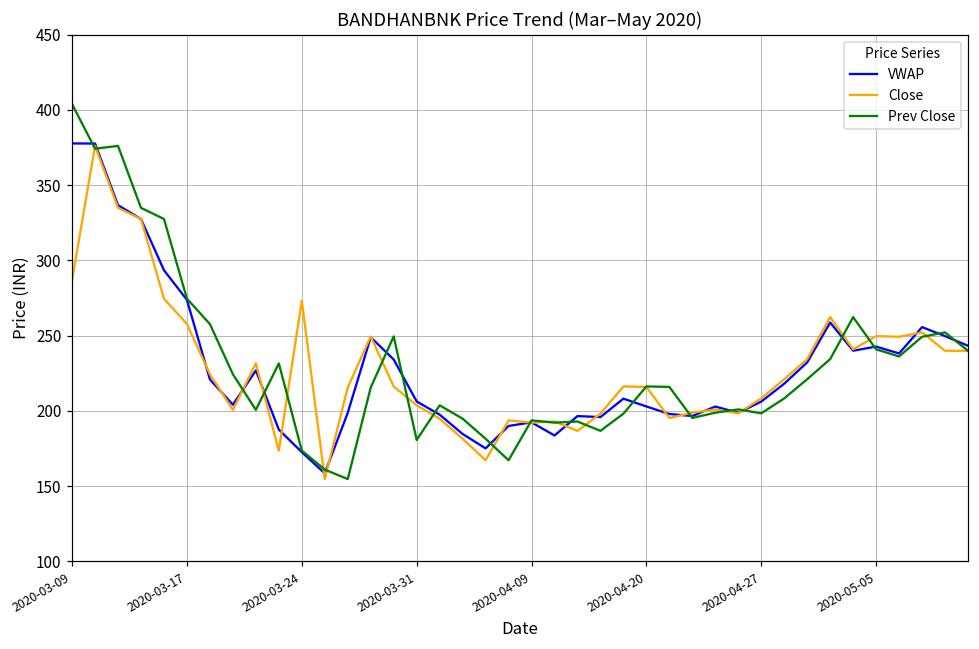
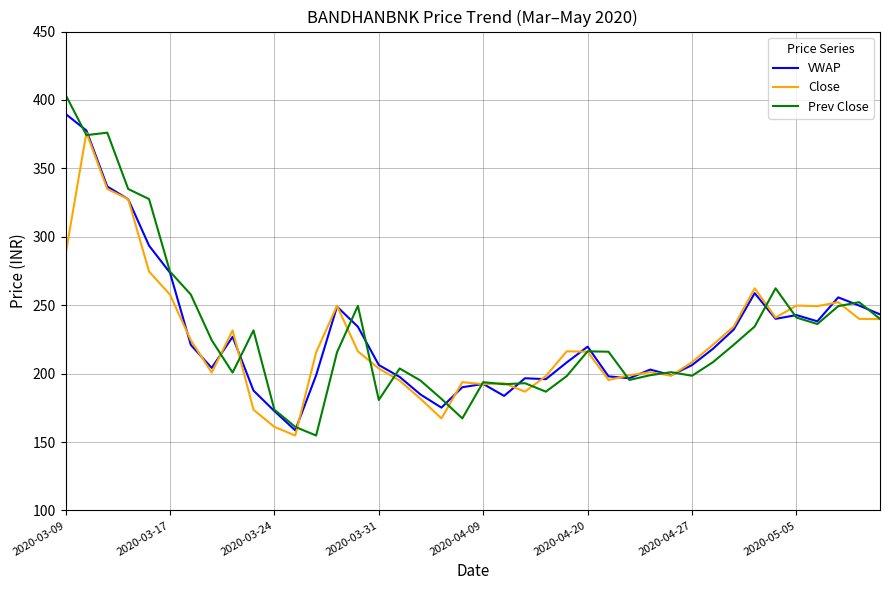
  {
    "VWAP": {
-     "2020-03-09": 378,
+     "2020-03-09": 390,
      "2020-03-31": 206,
-     "2020-04-20": 203,
+     "2020-04-20": 220,
      "2020-04-27": 206
    },
    "Close": {
      "2020-03-09": 287,
      "2020-03-17": 258,
-     "2020-03-24": 273,
+     "2020-03-24": 161,
      "2020-03-31": 204,
      "2020-04-27": 208,
      "2020-05-05": 250
    },
    "Prev Close": {
      "2020-03-09": 404,
      "2020-03-31": 181,
      "2020-04-27": 198
    }
  }
